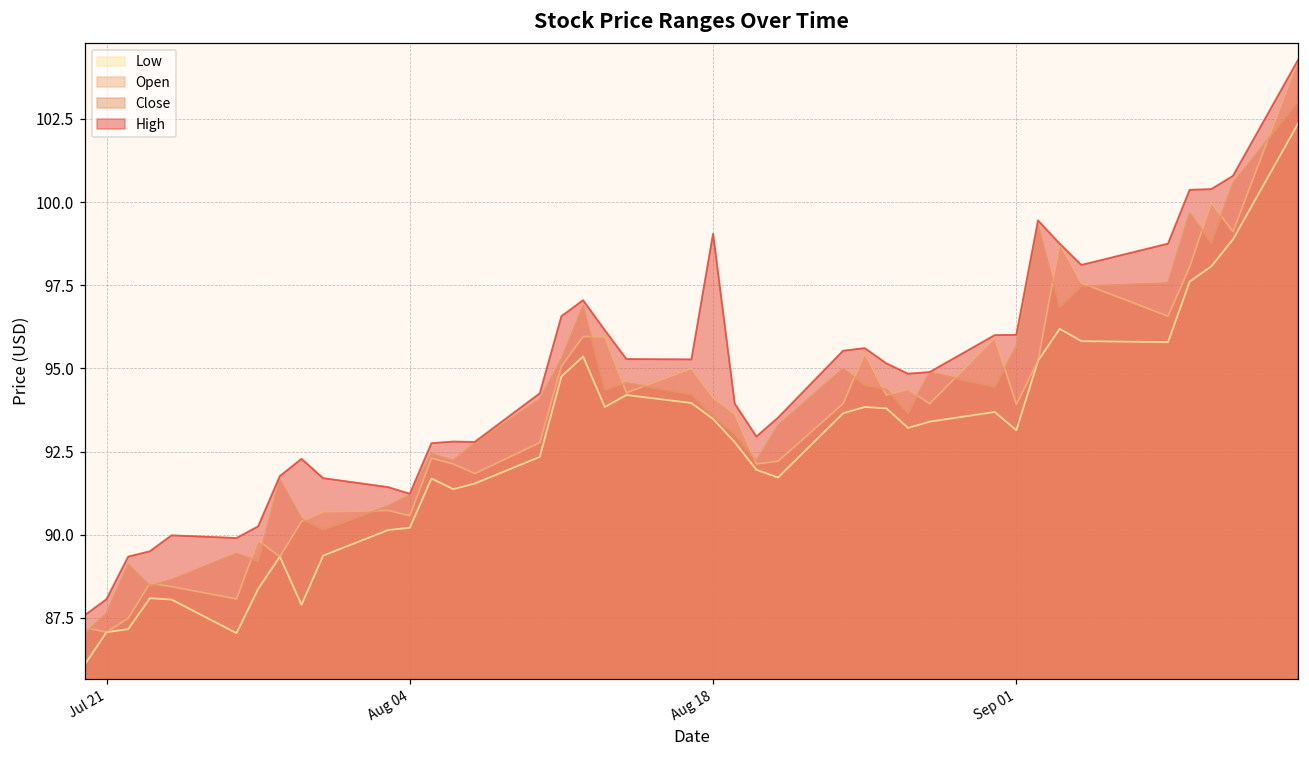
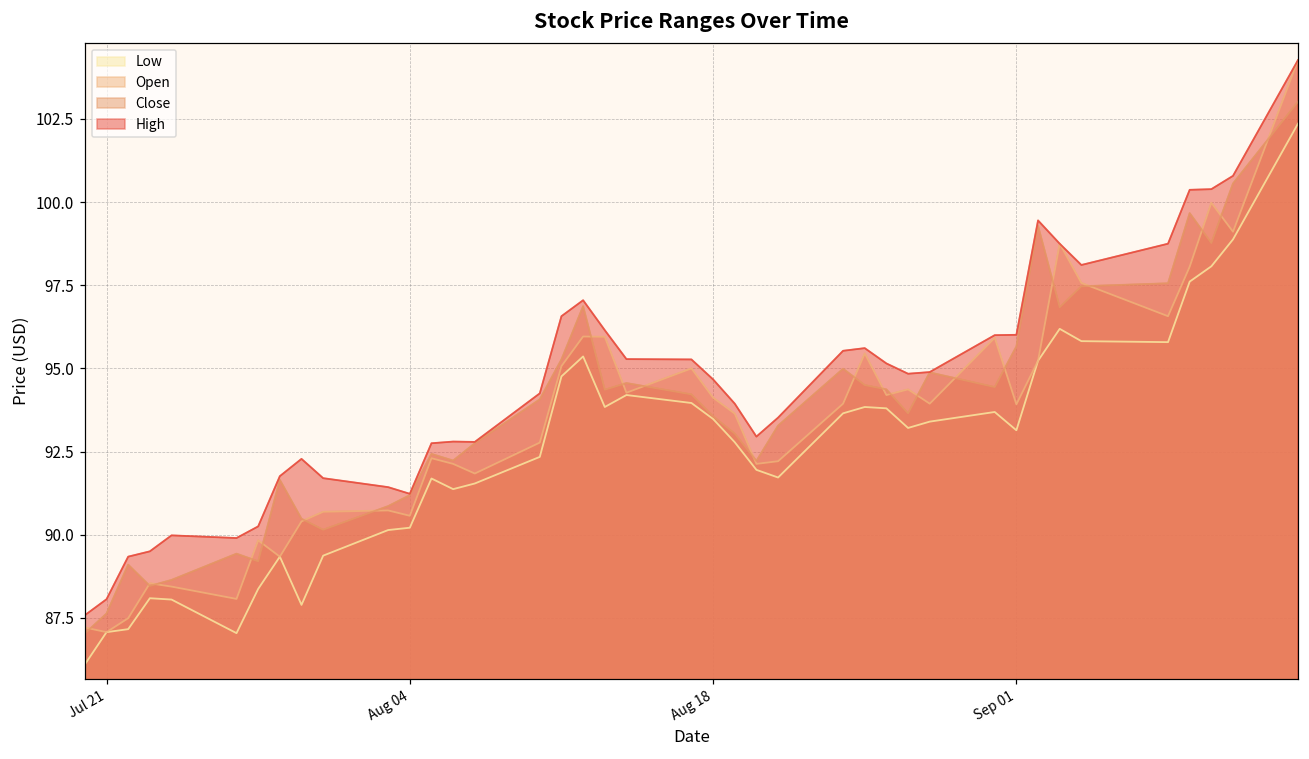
  {
    "High": {
      "Jul 21": 88.1,
-     "Aug 18": 99.1,
+     "Aug 18": 94.7,
      "Sep 01": 96.0
    }
  }
